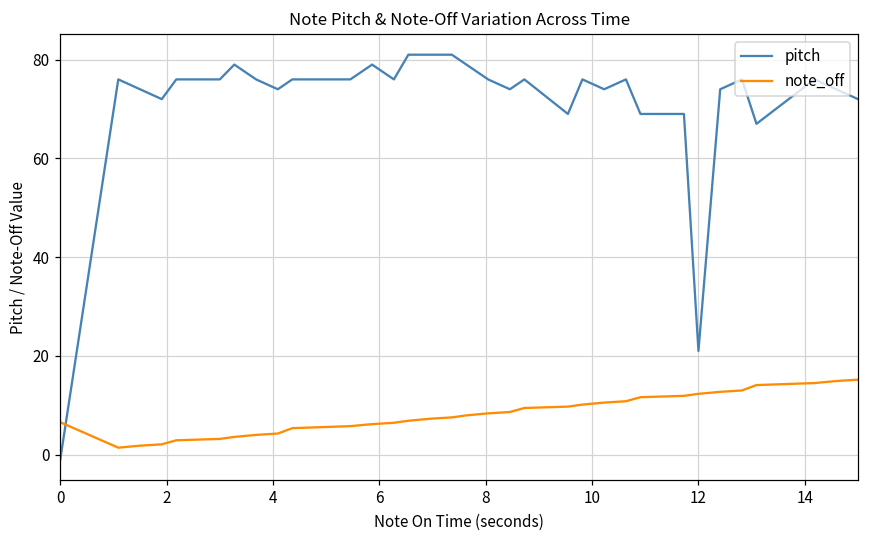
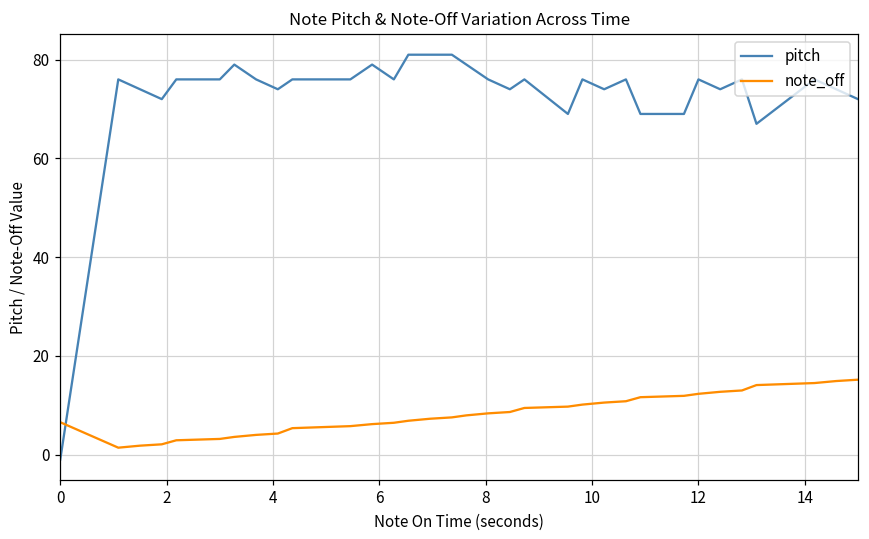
  {
    "pitch": {
      "0": -1,
-     "12": 21
+     "12": 76
    },
    "note_off": {
      "0": 7,
      "12": 12
    }
  }
